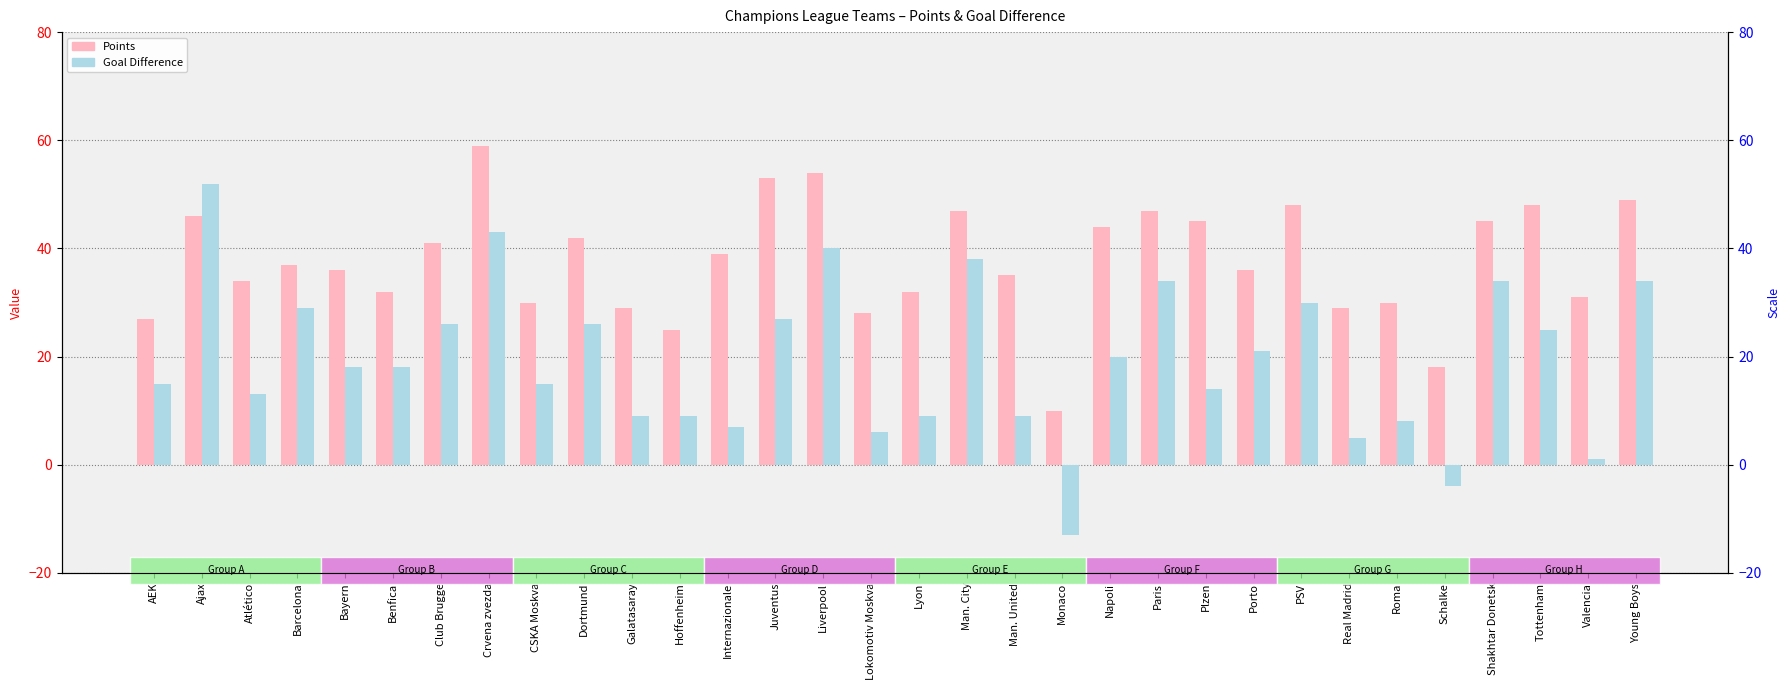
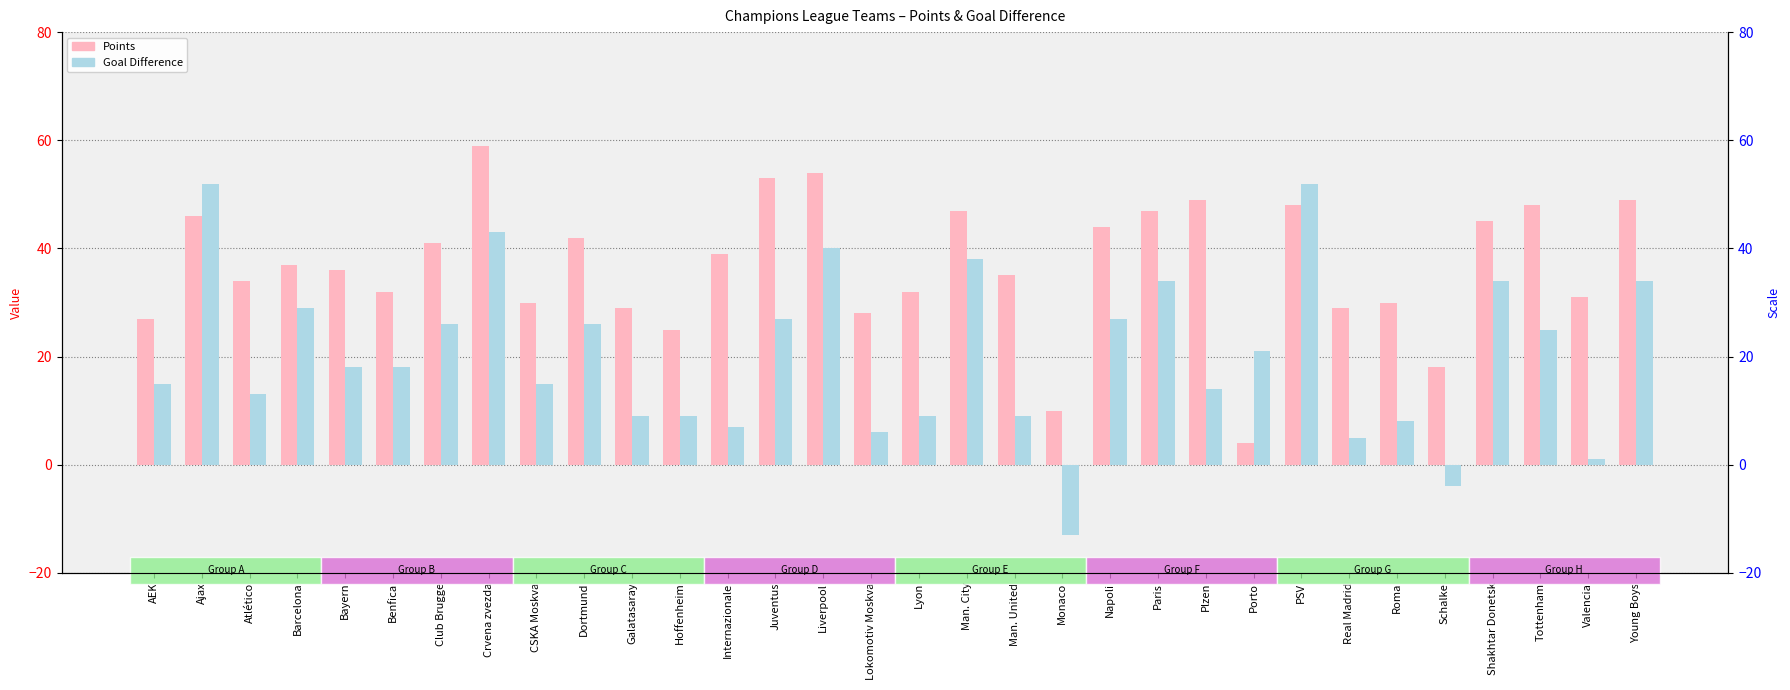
  {
    "Points": {
      "AEK": 27,
      "Ajax": 46,
      "Atlético": 34,
      "Barcelona": 37,
      "Bayern": 36,
      "Benfica": 32,
      "Club Brugge": 41,
      "Crvena zvezda": 59,
      "CSKA Moskva": 30,
      "Dortmund": 42,
      "Galatasaray": 29,
      "Hoffenheim": 25,
      "Internazionale": 39,
      "Juventus": 53,
      "Liverpool": 54,
      "Lokomotiv Moskva": 28,
      "Lyon": 32,
      "Man. City": 47,
      "Man. United": 35,
      "Monaco": 10,
      "Napoli": 44,
      "Paris": 47,
-     "Plzen": 45,
-     "Porto": 36,
+     "Plzen": 49,
+     "Porto": 4,
      "PSV": 48,
      "Real Madrid": 29,
      "Roma": 30,
      "Schalke": 18,
      "Shakhtar Donetsk": 45,
      "Tottenham": 48,
      "Valencia": 31,
      "Young Boys": 49
    },
    "Goal Difference": {
      "AEK": 15,
      "Ajax": 52,
      "Atlético": 13,
      "Barcelona": 29,
      "Bayern": 18,
      "Benfica": 18,
      "Club Brugge": 26,
      "Crvena zvezda": 43,
      "CSKA Moskva": 15,
      "Dortmund": 26,
      "Galatasaray": 9,
      "Hoffenheim": 9,
      "Internazionale": 7,
      "Juventus": 27,
      "Liverpool": 40,
      "Lokomotiv Moskva": 6,
      "Lyon": 9,
      "Man. City": 38,
      "Man. United": 9,
      "Monaco": -13,
-     "Napoli": 20,
+     "Napoli": 27,
      "Paris": 34,
      "Plzen": 14,
      "Porto": 21,
-     "PSV": 30,
+     "PSV": 52,
      "Real Madrid": 5,
      "Roma": 8,
      "Schalke": -4,
      "Shakhtar Donetsk": 34,
      "Tottenham": 25,
      "Valencia": 1,
      "Young Boys": 34
    }
  }
